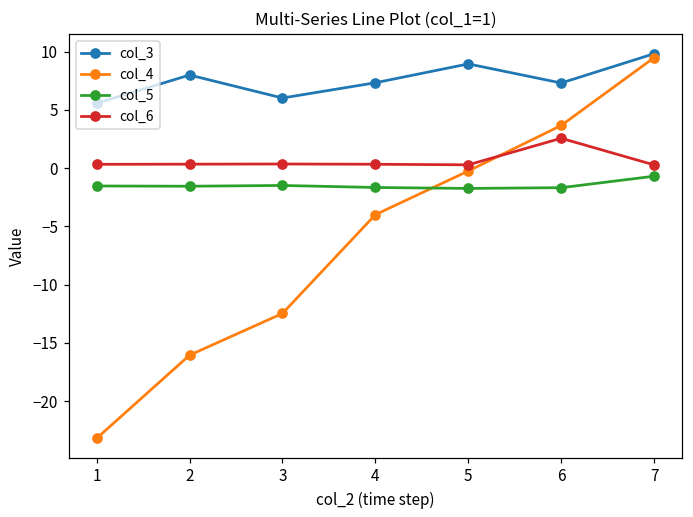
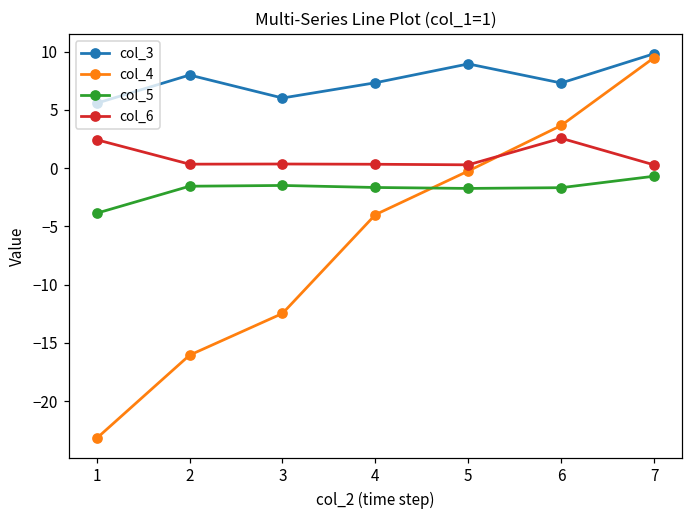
  {
    "col_3": {
      "2": 8.0,
      "3": 6.0,
      "4": 7.3,
      "5": 8.9,
      "6": 7.3,
      "7": 9.8
    },
    "col_4": {
      "1": -23.2,
      "2": -16.1,
      "3": -12.5,
      "4": -4.0,
      "5": -0.2,
      "6": 3.7,
      "7": 9.5
    },
    "col_5": {
-     "1": -1.5,
+     "1": -3.9,
      "2": -1.6,
      "3": -1.5,
      "4": -1.7,
      "5": -1.7,
      "6": -1.7,
      "7": -0.7
    },
    "col_6": {
-     "1": 0.3,
+     "1": 2.4,
      "2": 0.3,
      "3": 0.4,
      "4": 0.3,
      "5": 0.3,
      "6": 2.6,
      "7": 0.3
    }
  }
